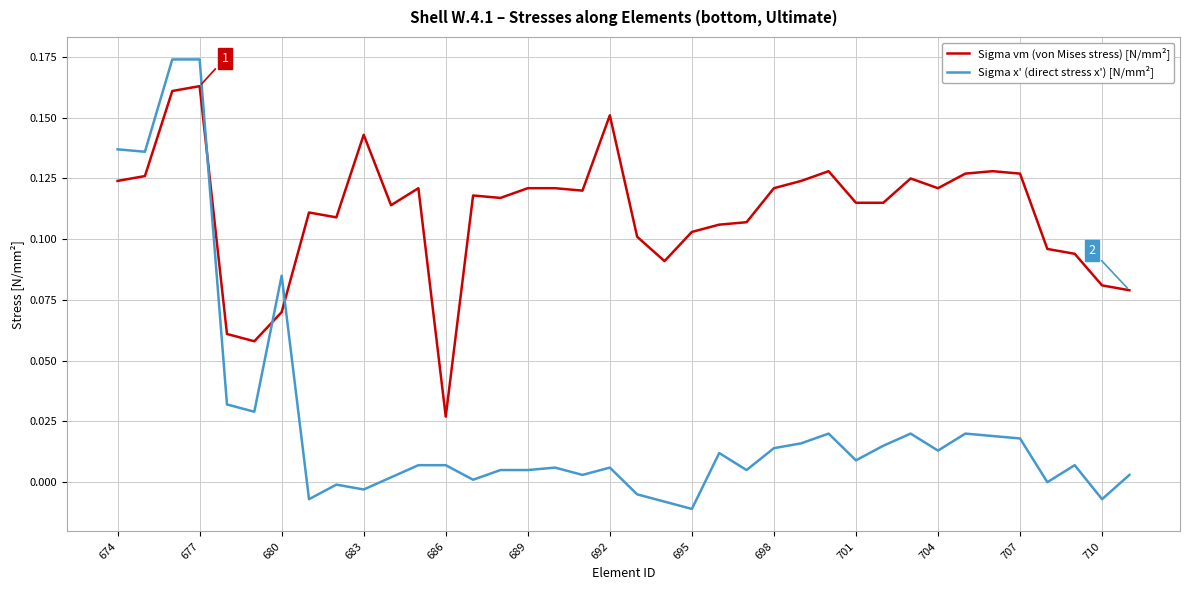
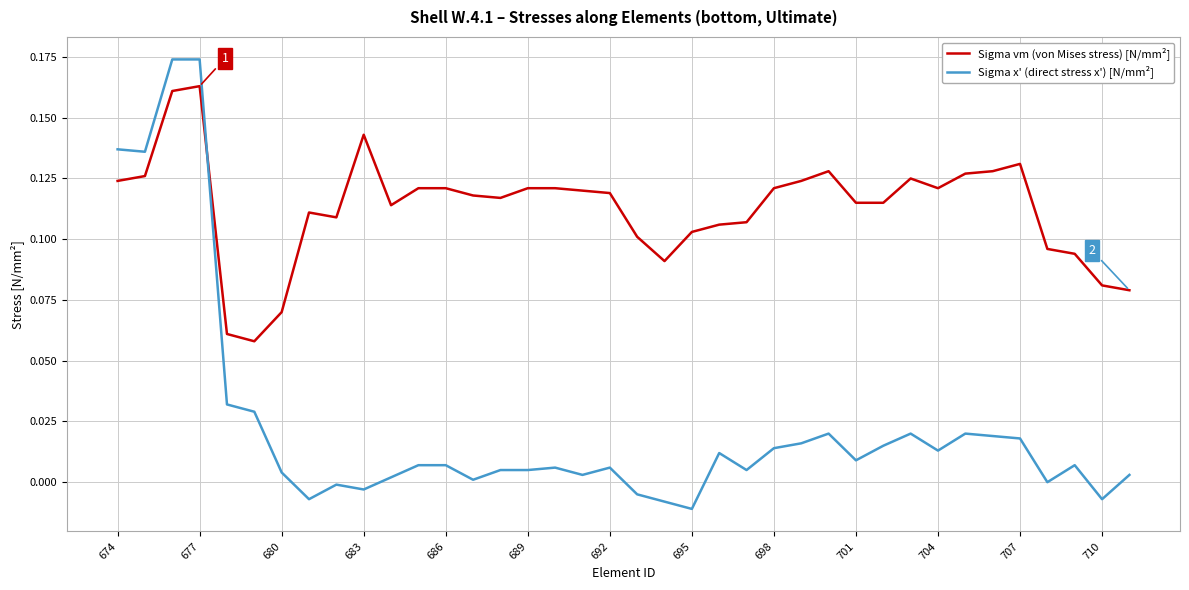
  {
    "Sigma vm (von Mises stress) [N/mm²]": {
      "674": 0.124,
      "677": 0.163,
      "680": 0.070,
      "683": 0.143,
-     "686": 0.027,
+     "686": 0.121,
      "689": 0.121,
-     "692": 0.151,
+     "692": 0.119,
      "695": 0.103,
      "698": 0.121,
      "701": 0.115,
      "704": 0.121,
-     "707": 0.127,
+     "707": 0.131,
      "710": 0.081
    },
    "Sigma x' (direct stress x') [N/mm²]": {
      "674": 0.137,
      "677": 0.174,
-     "680": 0.085,
+     "680": 0.004,
      "683": -0.003,
      "686": 0.007,
      "689": 0.005,
      "692": 0.006,
      "695": -0.011,
      "698": 0.014,
      "701": 0.009,
      "704": 0.013,
      "707": 0.018,
      "710": -0.007
    }
  }
